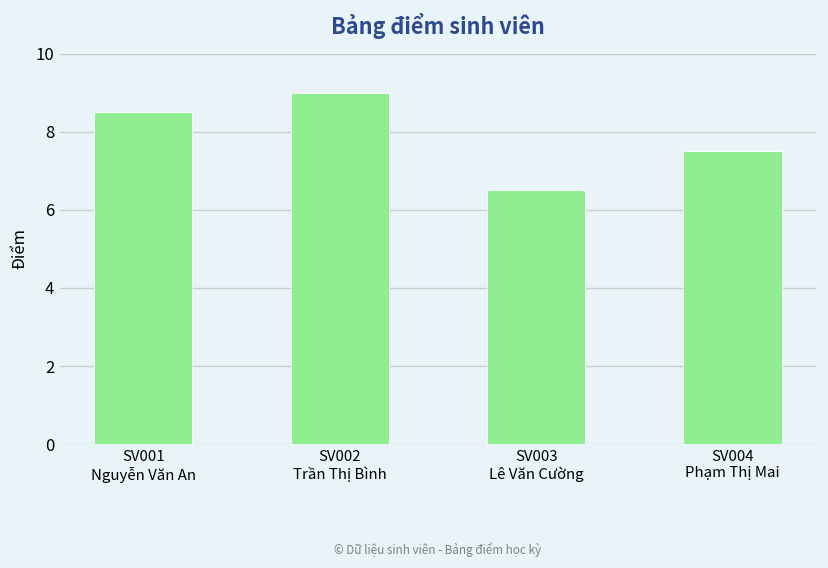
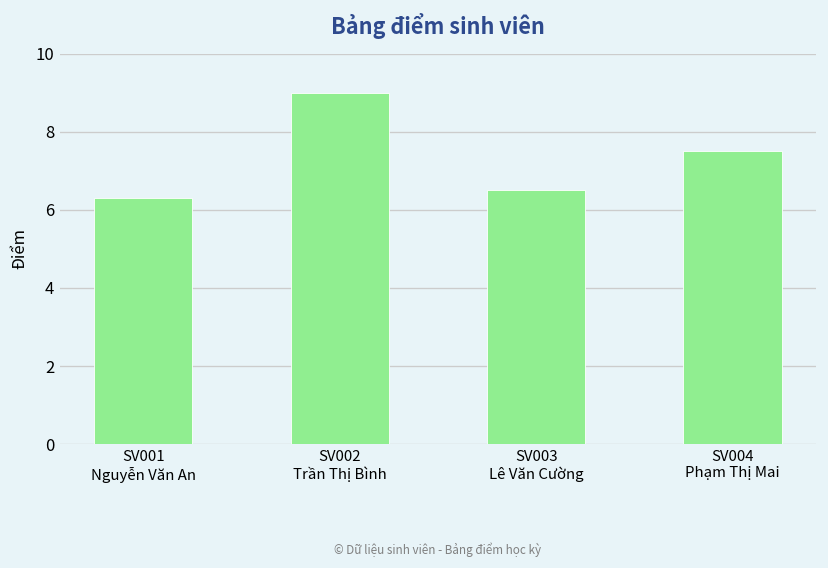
  {
-   "SV001 Nguyễn Văn An": 8.5,
+   "SV001 Nguyễn Văn An": 6.3,
    "SV002 Trần Thị Bình": 9.0,
    "SV003 Lê Văn Cường": 6.5,
    "SV004 Phạm Thị Mai": 7.5
  }
